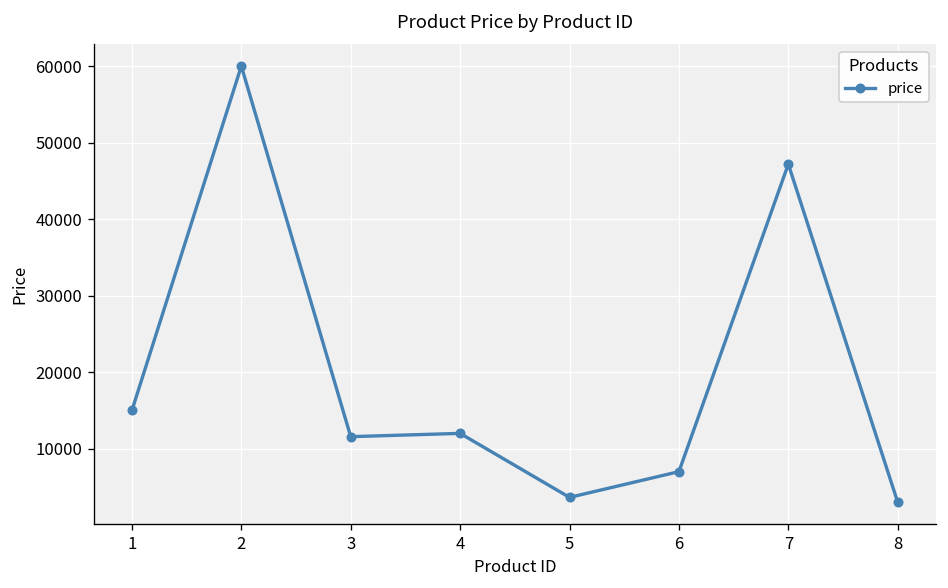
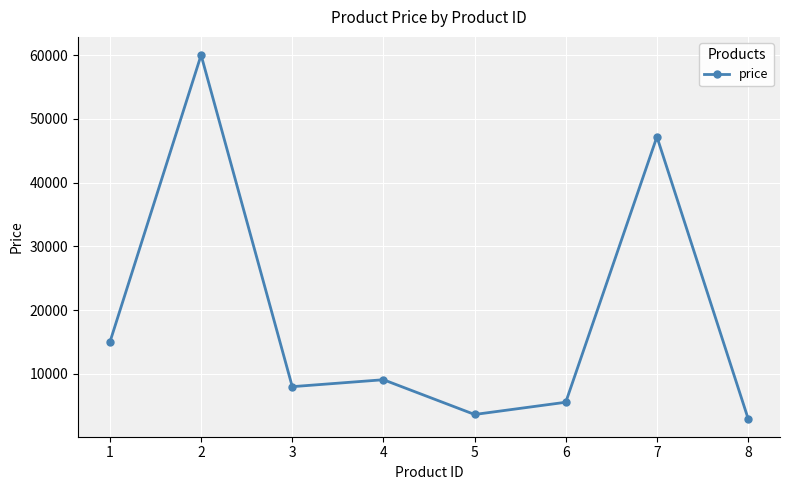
  {
    "1": 15000,
    "2": 60000,
-   "3": 12000,
-   "4": 12000,
+   "3": 8000,
+   "4": 9000,
    "5": 4000,
-   "6": 7000,
+   "6": 6000,
    "7": 47000,
    "8": 3000
  }
